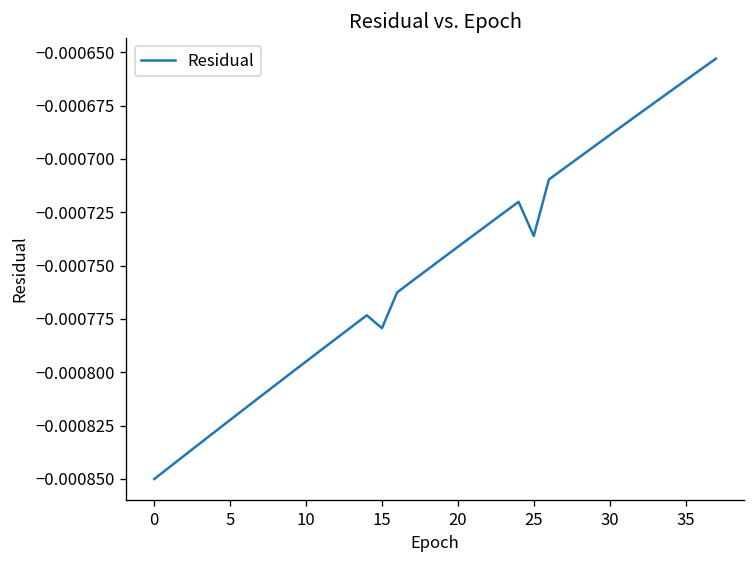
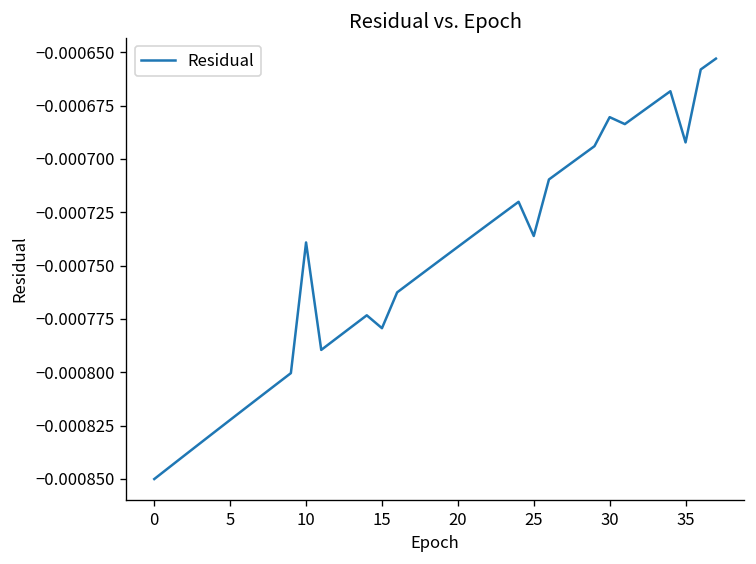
  {
    "0": -0.000850,
    "5": -0.000822,
-   "10": -0.000795,
+   "10": -0.000739,
    "15": -0.000779,
    "20": -0.000741,
    "25": -0.000736,
-   "30": -0.000689,
-   "35": -0.000663
+   "30": -0.000680,
+   "35": -0.000692
  }
